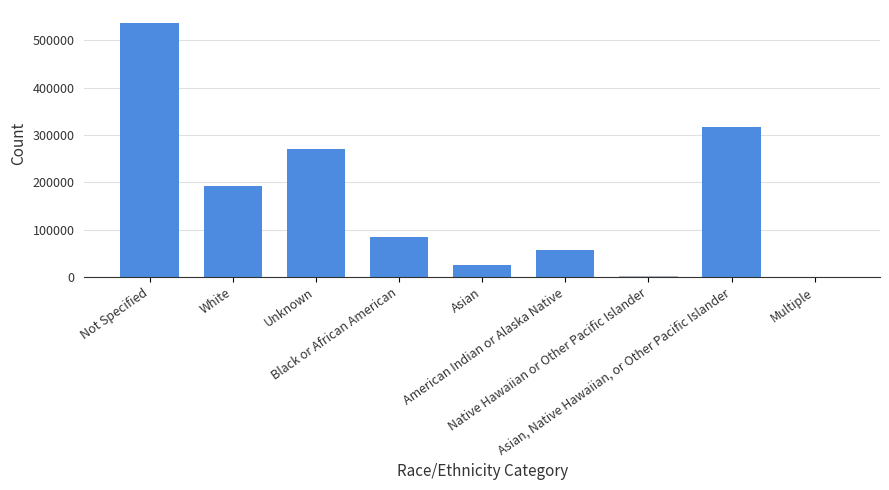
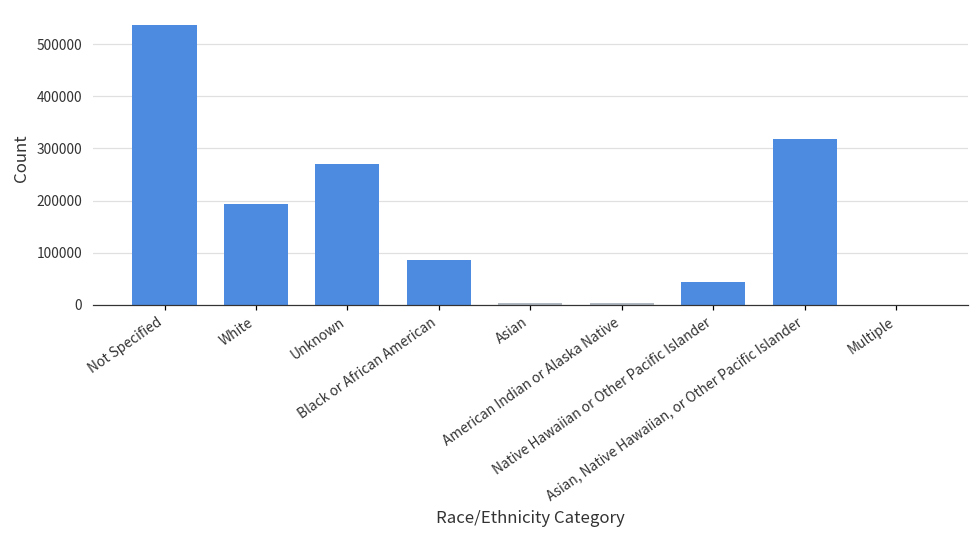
  {
    "Not Specified": 540000,
    "White": 190000,
    "Unknown": 270000,
    "Black or African American": 90000,
-   "Asian": 30000,
-   "American Indian or Alaska Native": 60000,
-   "Native Hawaiian or Other Pacific Islander": 0,
+   "Asian": 0,
+   "American Indian or Alaska Native": 0,
+   "Native Hawaiian or Other Pacific Islander": 40000,
    "Asian, Native Hawaiian, or Other Pacific Islander": 320000,
    "Multiple": 0
  }
